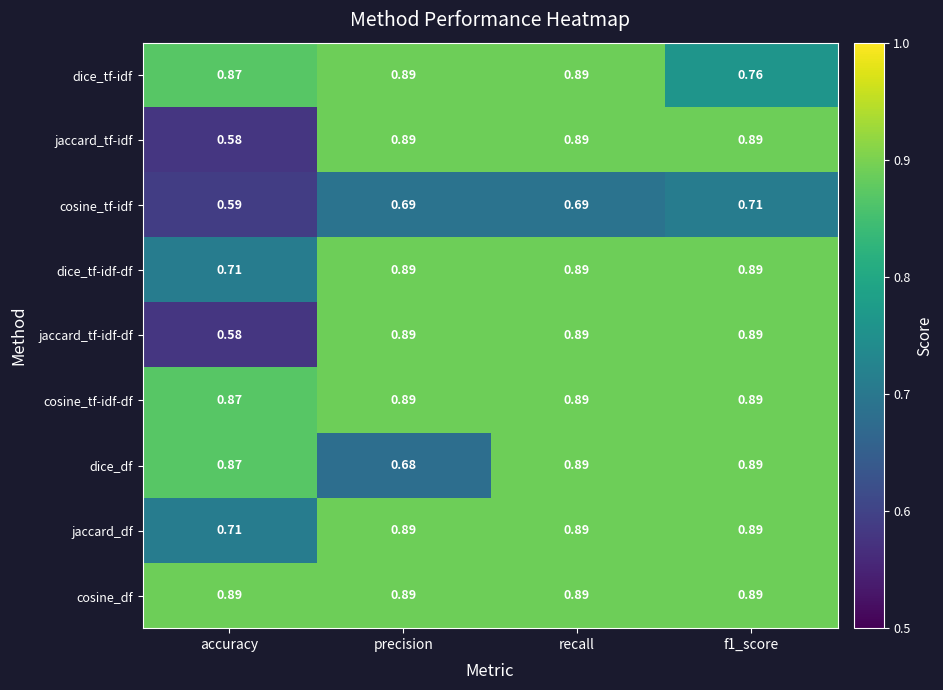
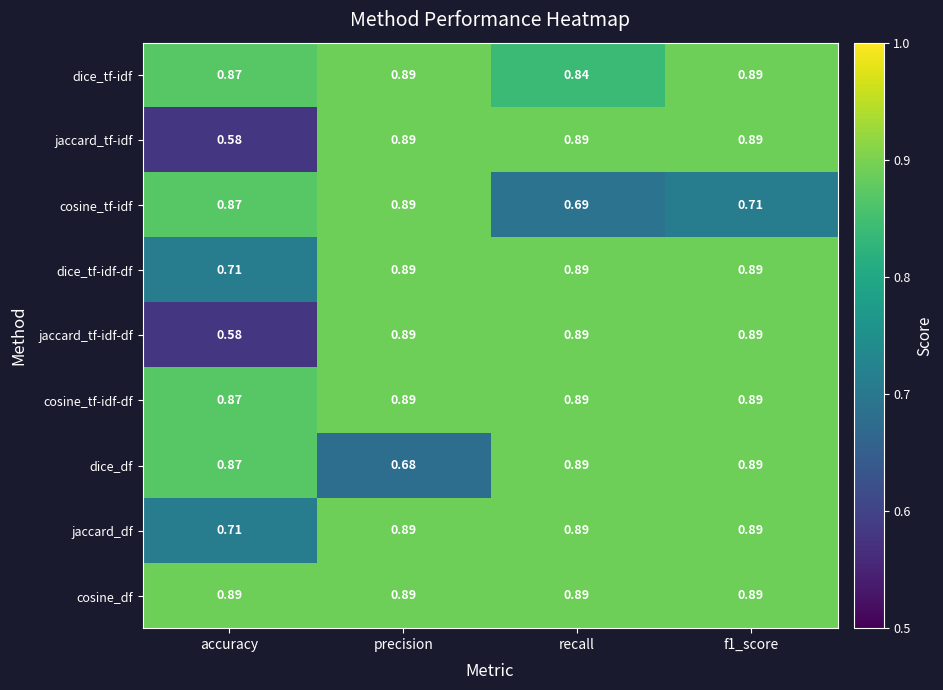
  {
    "dice_tf-idf": {
      "accuracy": 0.87,
      "precision": 0.89,
-     "recall": 0.89,
-     "f1_score": 0.76
+     "recall": 0.84,
+     "f1_score": 0.89
    },
    "jaccard_tf-idf": {
      "accuracy": 0.58,
      "precision": 0.89,
      "recall": 0.89,
      "f1_score": 0.89
    },
    "cosine_tf-idf": {
-     "accuracy": 0.59,
-     "precision": 0.69,
+     "accuracy": 0.87,
+     "precision": 0.89,
      "recall": 0.69,
      "f1_score": 0.71
    },
    "dice_tf-idf-df": {
      "accuracy": 0.71,
      "precision": 0.89,
      "recall": 0.89,
      "f1_score": 0.89
    },
    "jaccard_tf-idf-df": {
      "accuracy": 0.58,
      "precision": 0.89,
      "recall": 0.89,
      "f1_score": 0.89
    },
    "cosine_tf-idf-df": {
      "accuracy": 0.87,
      "precision": 0.89,
      "recall": 0.89,
      "f1_score": 0.89
    },
    "dice_df": {
      "accuracy": 0.87,
      "precision": 0.68,
      "recall": 0.89,
      "f1_score": 0.89
    },
    "jaccard_df": {
      "accuracy": 0.71,
      "precision": 0.89,
      "recall": 0.89,
      "f1_score": 0.89
    },
    "cosine_df": {
      "accuracy": 0.89,
      "precision": 0.89,
      "recall": 0.89,
      "f1_score": 0.89
    }
  }
